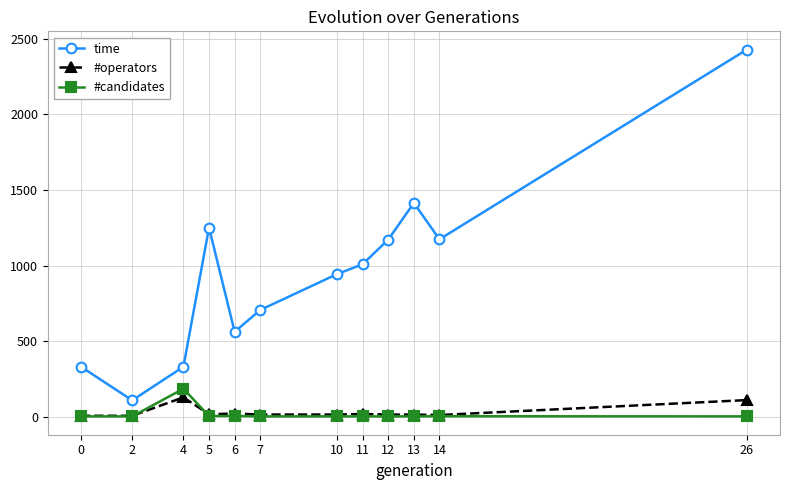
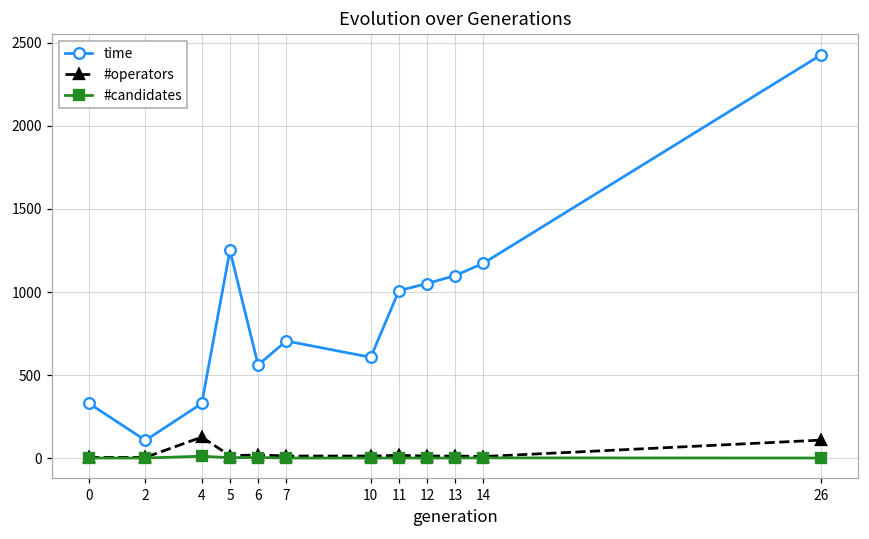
  {
    "time": {
      "0": 330,
      "2": 110,
      "4": 330,
      "5": 1250,
      "6": 560,
      "7": 710,
-     "10": 940,
+     "10": 610,
      "11": 1010,
-     "12": 1170,
-     "13": 1410,
+     "12": 1050,
+     "13": 1100,
      "14": 1170,
      "26": 2430
    },
    "#operators": {
      "4": 130,
      "26": 110
    },
    "#candidates": {
-     "4": 180,
+     "4": 10,
      "26": 0
    }
  }
